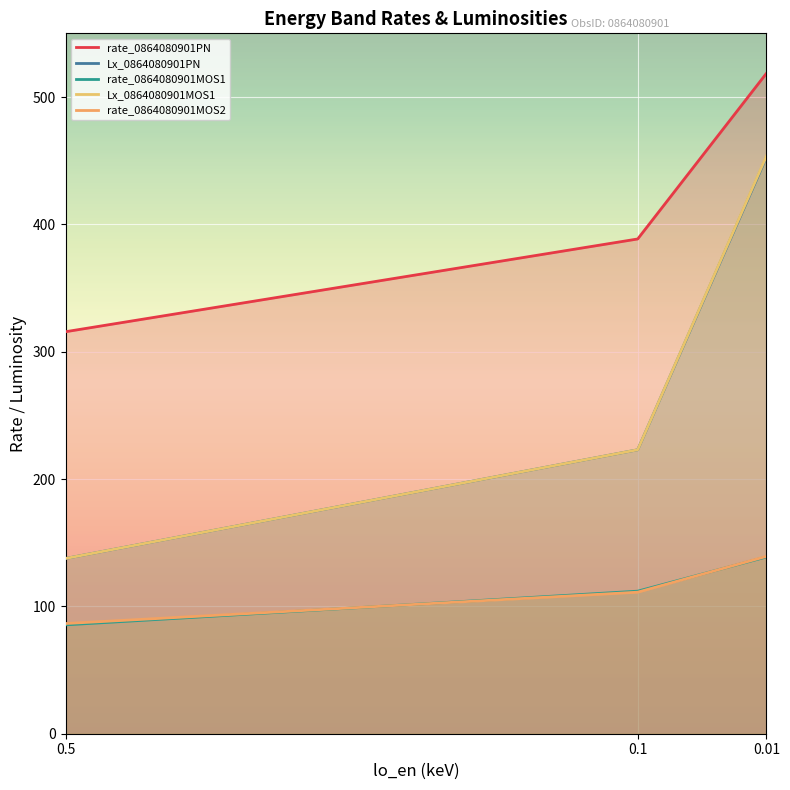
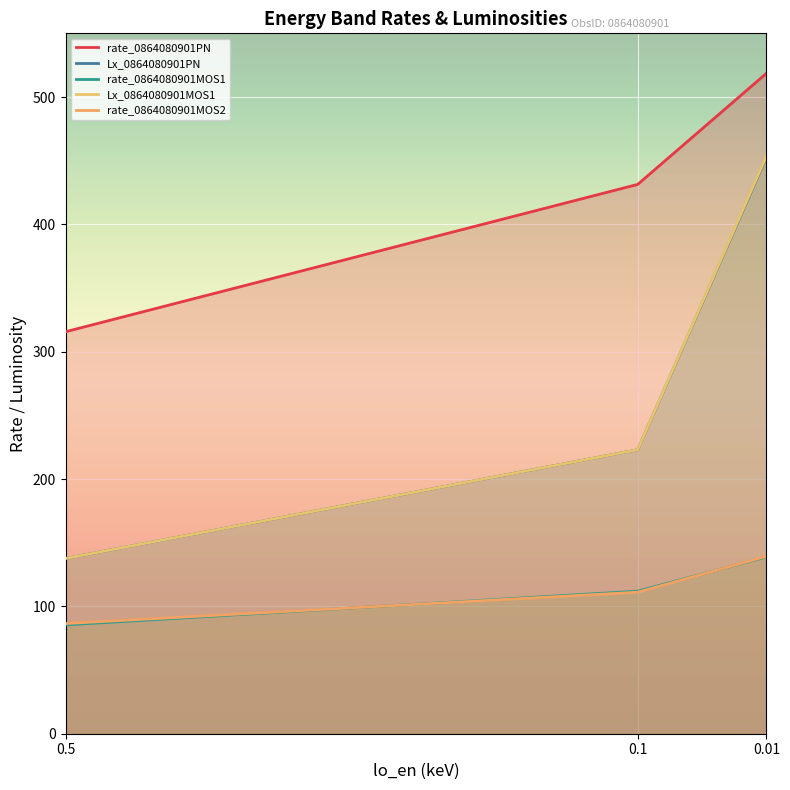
  {
    "rate_0864080901PN": {
      "0.5": 316,
-     "0.1": 389,
+     "0.1": 431,
      "0.01": 519
    }
  }
